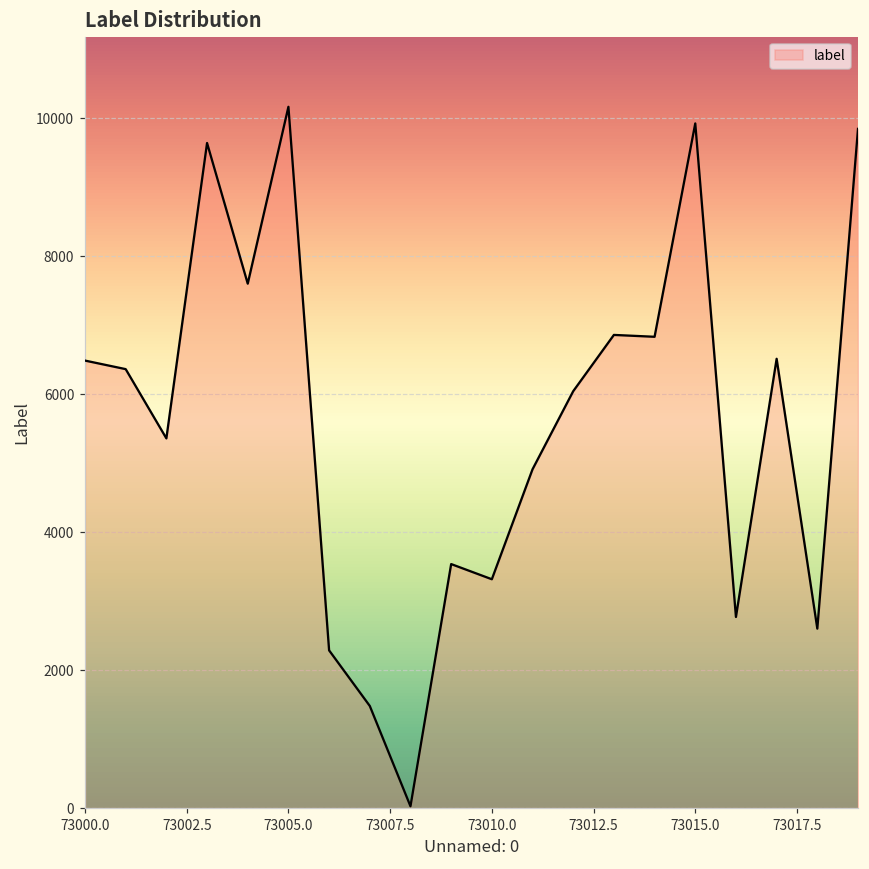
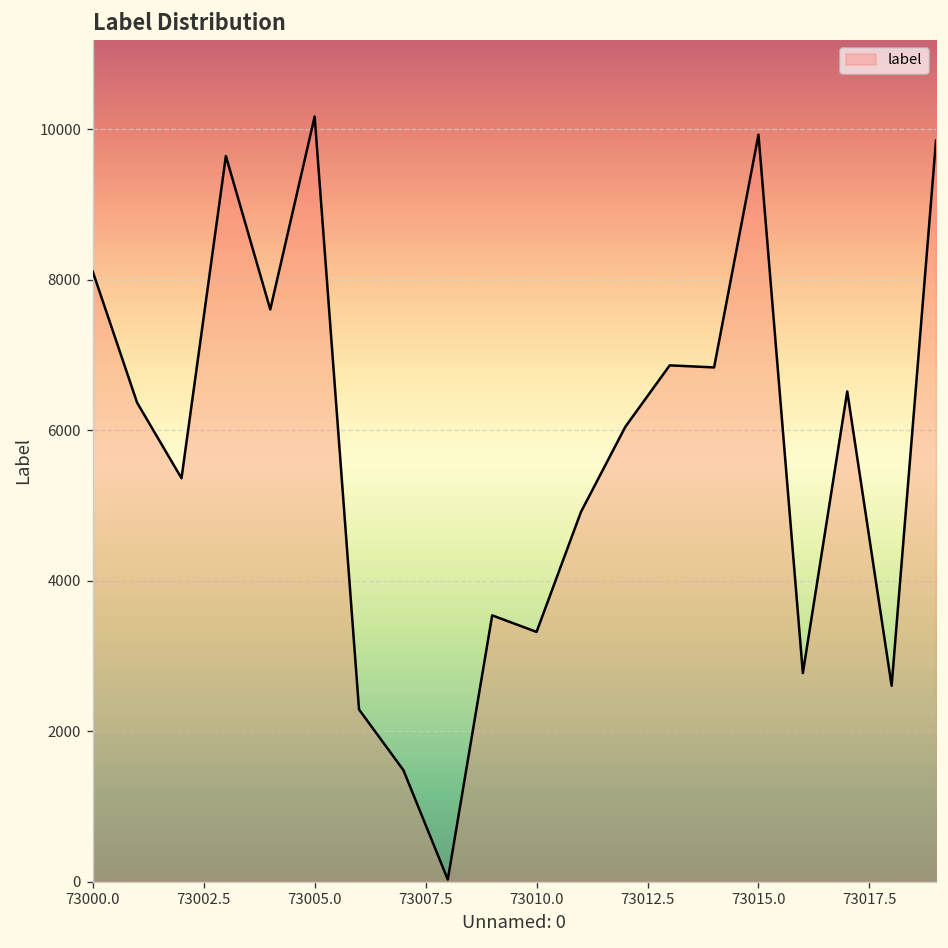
  {
-   "73000.0": 6500,
+   "73000.0": 8100,
    "73005.0": 10200,
    "73010.0": 3300,
    "73015.0": 9900
  }
